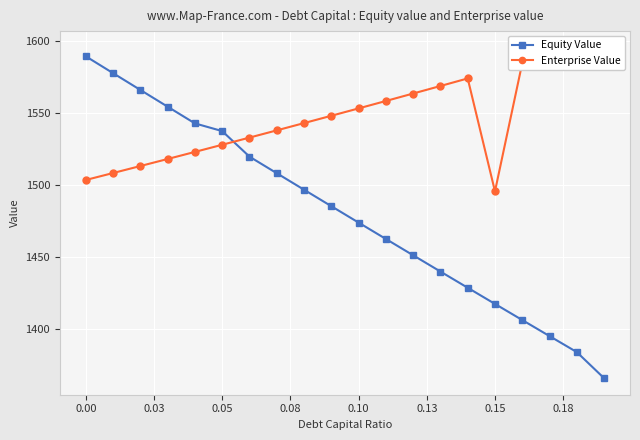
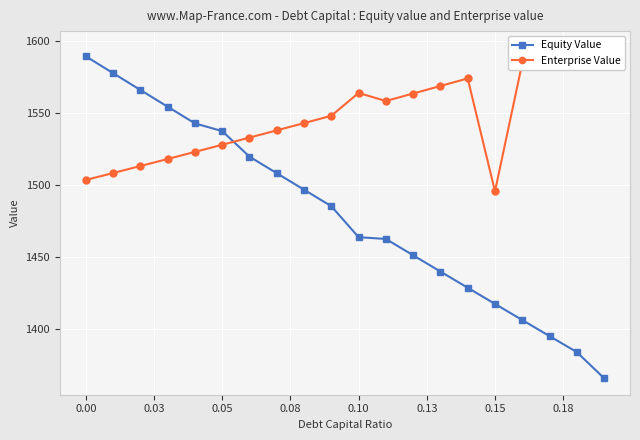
  {
    "Equity Value": {
      "0.00": 1590,
      "0.05": 1537,
-     "0.10": 1474,
+     "0.10": 1464,
      "0.15": 1417
    },
    "Enterprise Value": {
      "0.00": 1503,
      "0.05": 1528,
-     "0.10": 1553,
+     "0.10": 1564,
      "0.15": 1496
    }
  }
